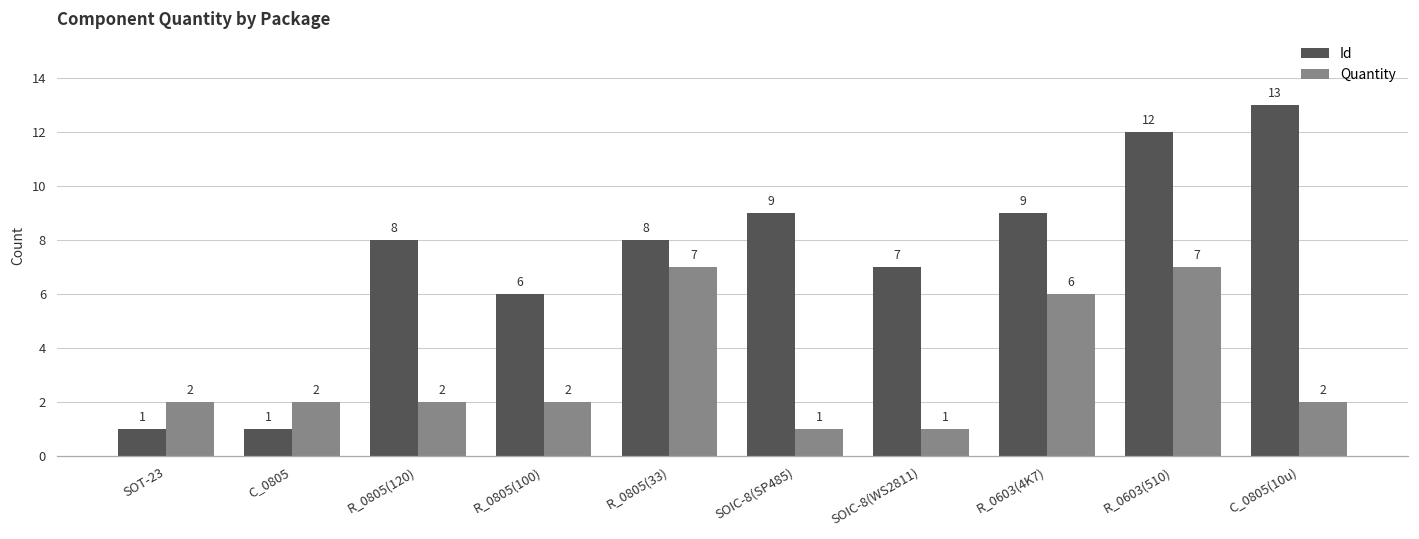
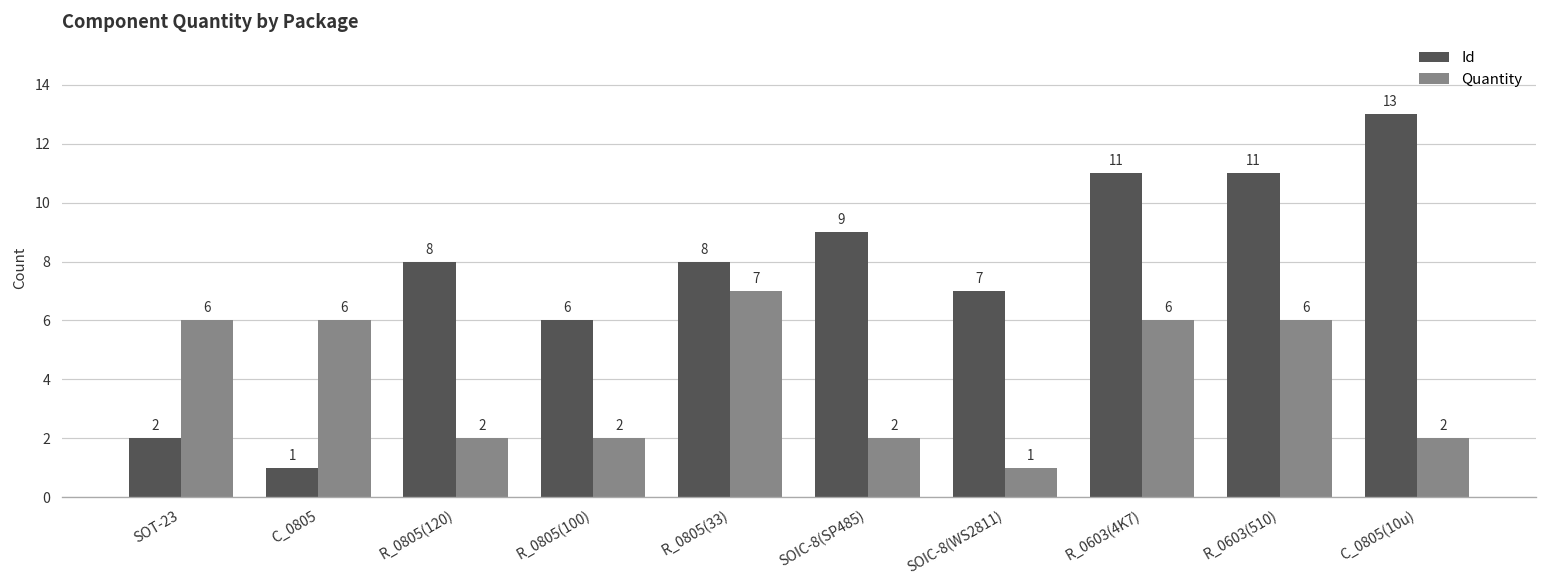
  {
    "Id": {
-     "SOT-23": 1,
+     "SOT-23": 2,
      "C_0805": 1,
      "R_0805(120)": 8,
      "R_0805(100)": 6,
      "R_0805(33)": 8,
      "SOIC-8(SP485)": 9,
      "SOIC-8(WS2811)": 7,
-     "R_0603(4K7)": 9,
-     "R_0603(510)": 12,
+     "R_0603(4K7)": 11,
+     "R_0603(510)": 11,
      "C_0805(10u)": 13
    },
    "Quantity": {
-     "SOT-23": 2,
-     "C_0805": 2,
+     "SOT-23": 6,
+     "C_0805": 6,
      "R_0805(120)": 2,
      "R_0805(100)": 2,
      "R_0805(33)": 7,
-     "SOIC-8(SP485)": 1,
+     "SOIC-8(SP485)": 2,
      "SOIC-8(WS2811)": 1,
      "R_0603(4K7)": 6,
-     "R_0603(510)": 7,
+     "R_0603(510)": 6,
      "C_0805(10u)": 2
    }
  }
